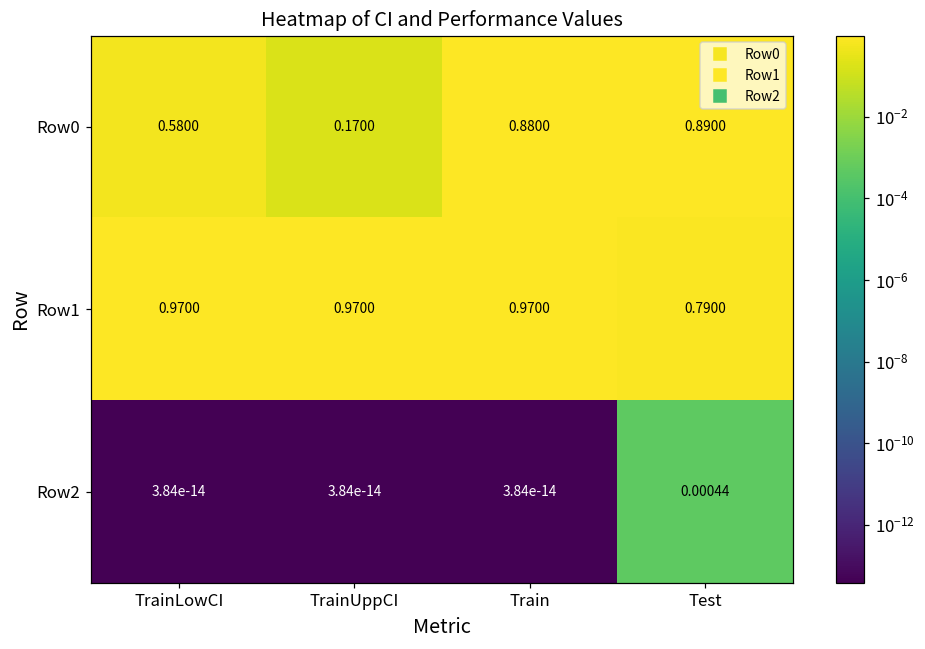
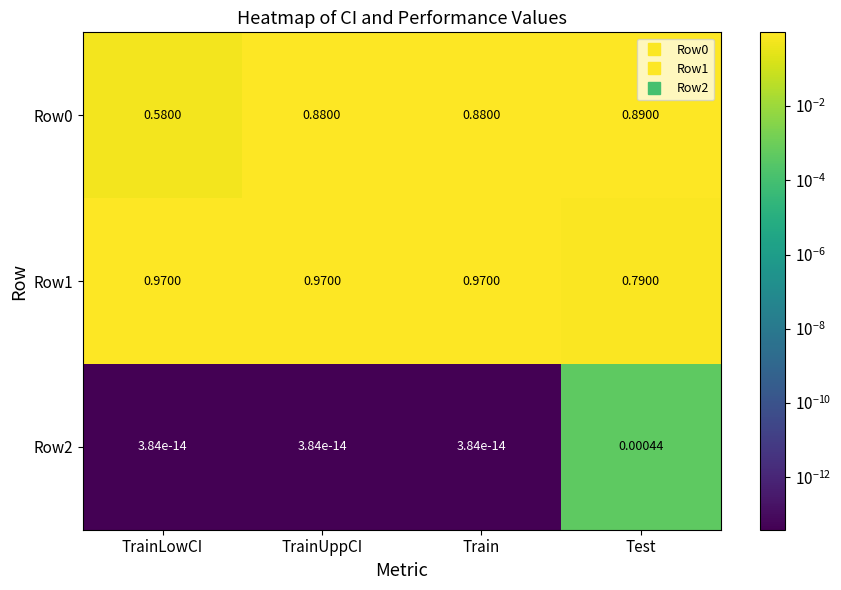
  {
    "Row0": {
      "TrainLowCI": "0.5800",
-     "TrainUppCI": "0.1700",
+     "TrainUppCI": "0.8800",
      "Train": "0.8800",
      "Test": "0.8900"
    },
    "Row1": {
      "TrainLowCI": "0.9700",
      "TrainUppCI": "0.9700",
      "Train": "0.9700",
      "Test": "0.7900"
    },
    "Row2": {
      "TrainLowCI": "3.84e-14",
      "TrainUppCI": "3.84e-14",
      "Train": "3.84e-14",
      "Test": "0.00044"
    }
  }
